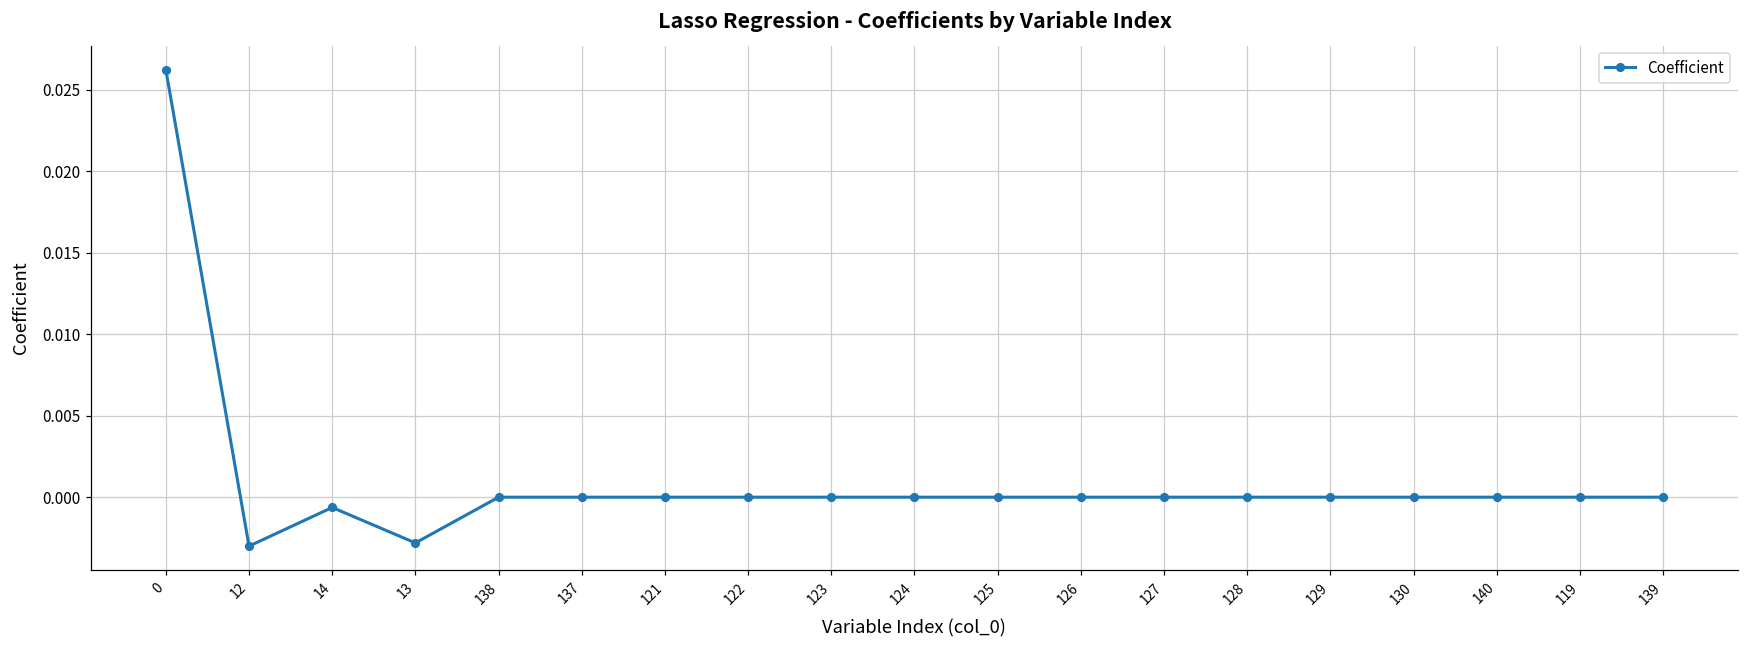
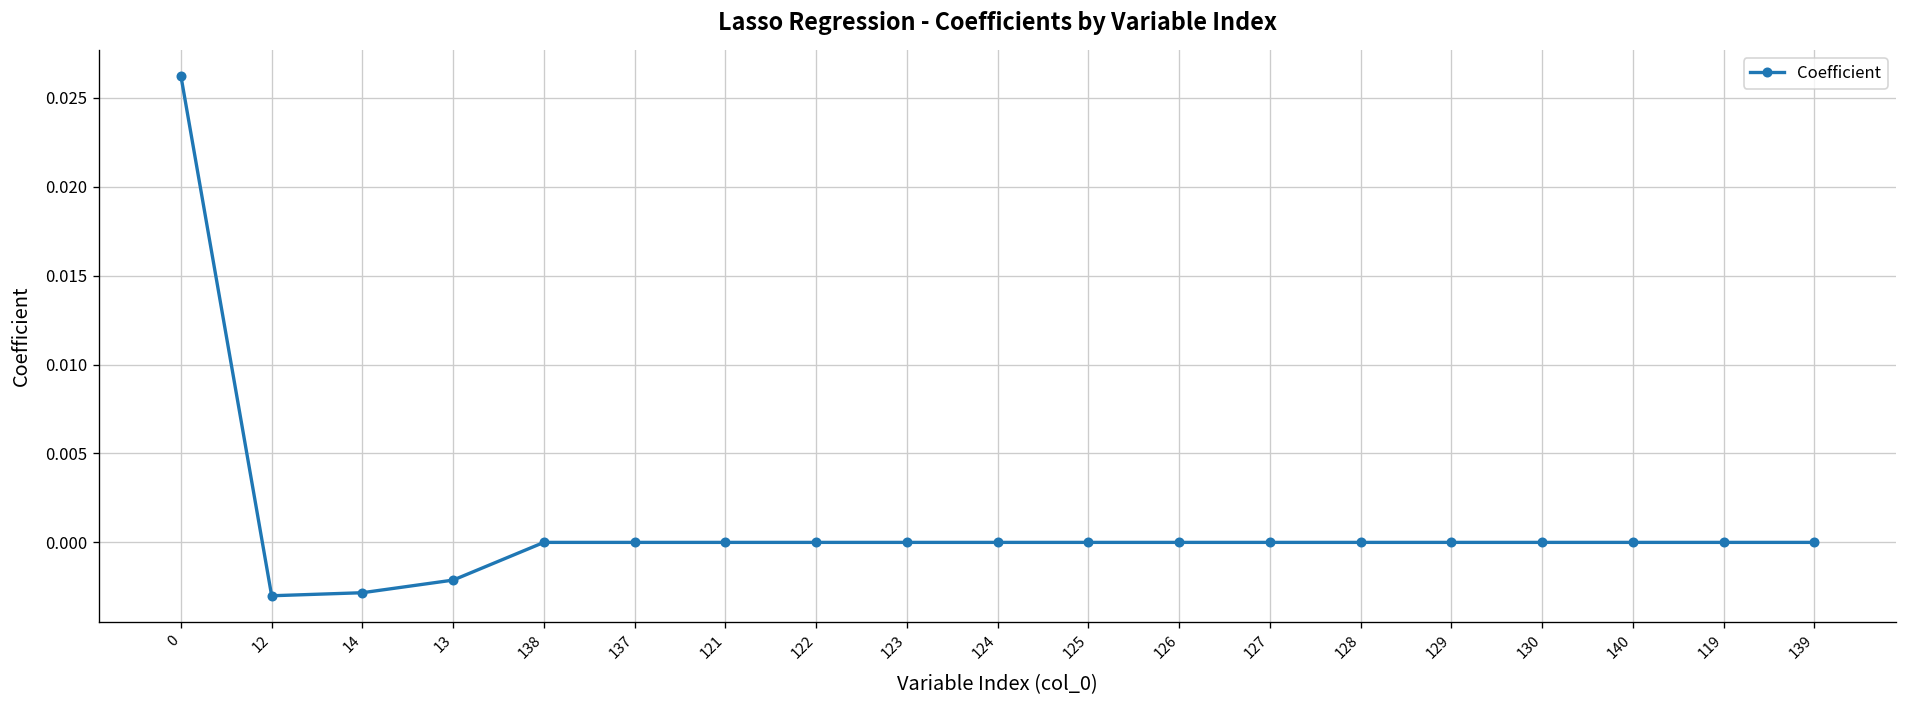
  {
    "0": 0.0262,
    "12": -0.0030,
-   "14": -0.0006,
-   "13": -0.0028,
+   "14": -0.0028,
+   "13": -0.0021,
    "138": 0.0000,
    "137": 0.0000,
    "121": 0.0000,
    "122": 0.0000,
    "123": 0.0000,
    "124": 0.0000,
    "125": 0.0000,
    "126": 0.0000,
    "127": 0.0000,
    "128": 0.0000,
    "129": 0.0000,
    "130": 0.0000,
    "140": 0.0000,
    "119": 0.0000,
    "139": 0.0000
  }
